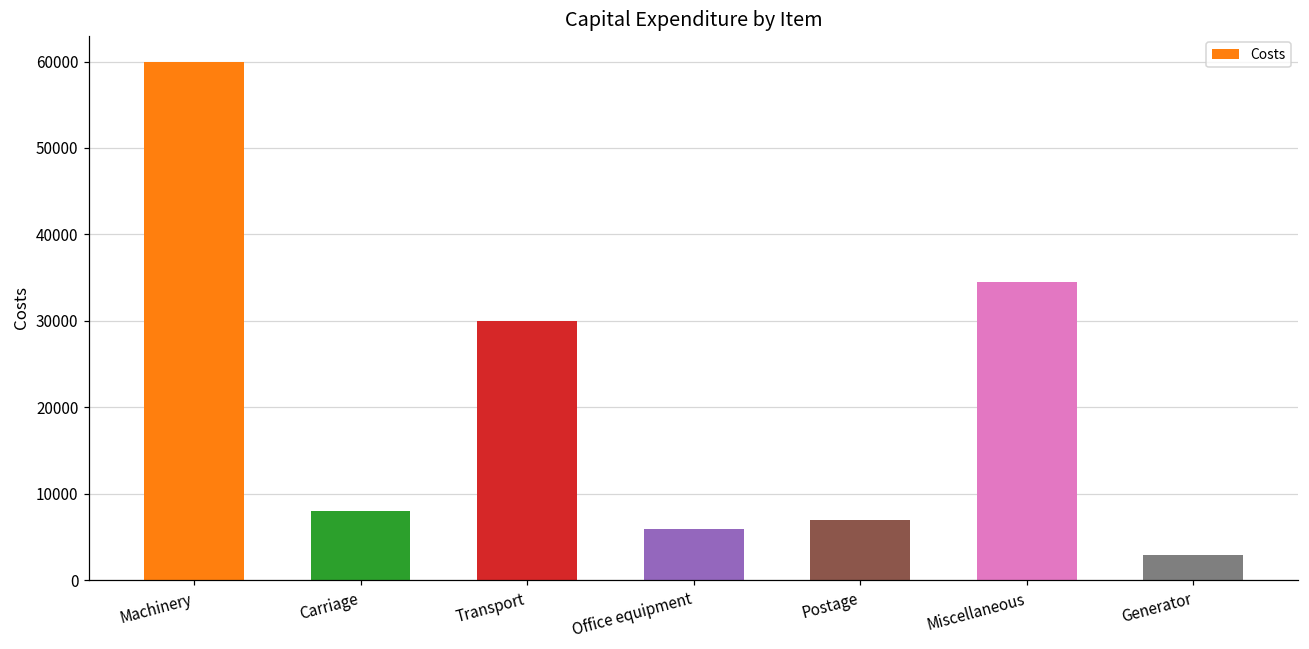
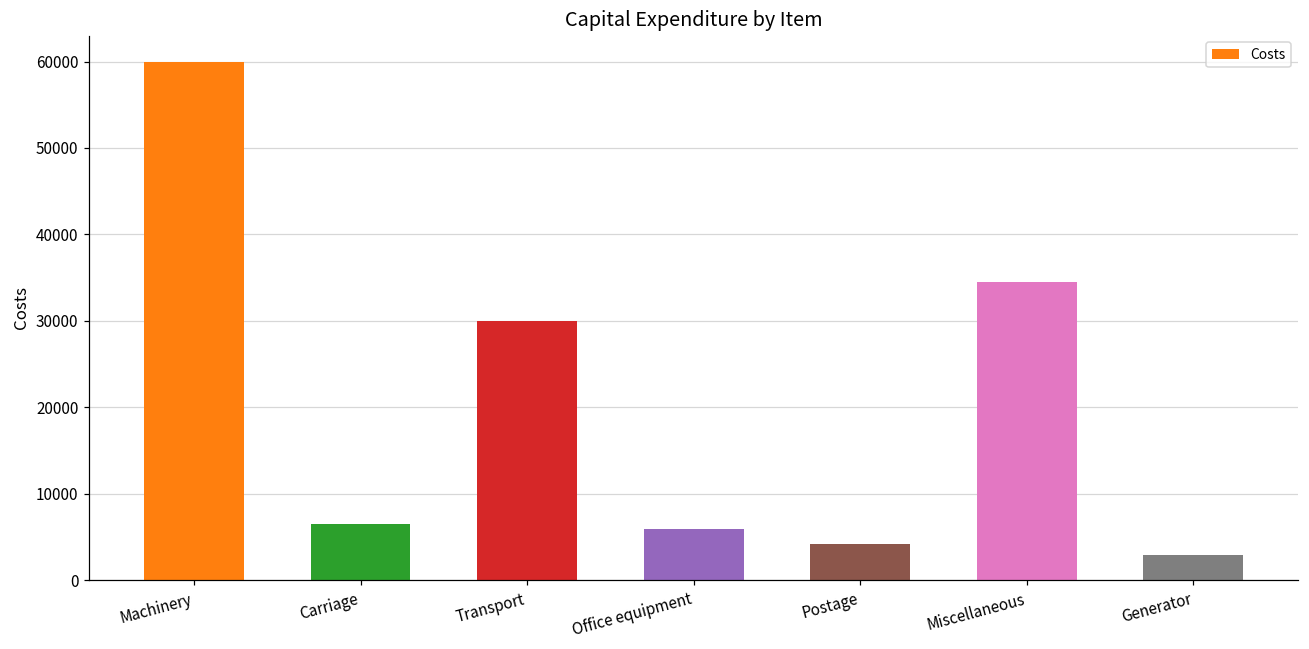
  {
    "Machinery": 60000,
-   "Carriage": 8000,
+   "Carriage": 6000,
    "Transport": 30000,
    "Office equipment": 6000,
-   "Postage": 7000,
+   "Postage": 4000,
    "Miscellaneous": 34000,
    "Generator": 3000
  }
